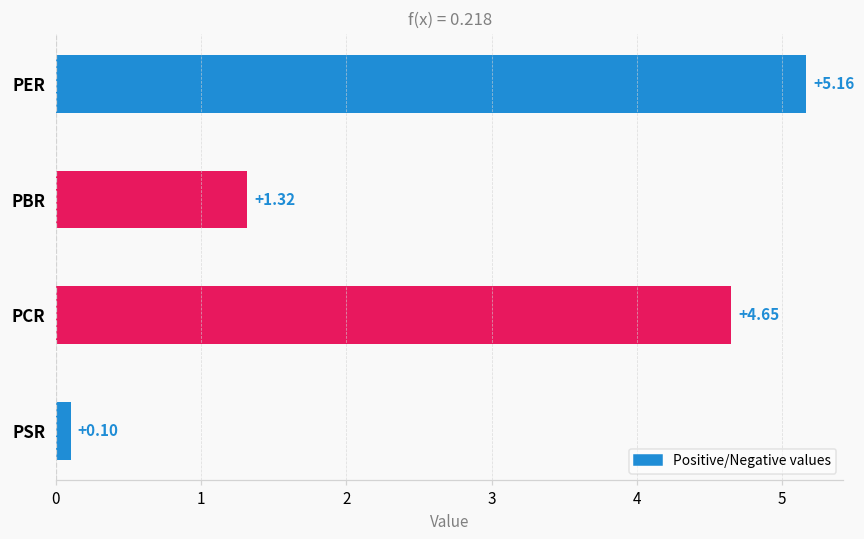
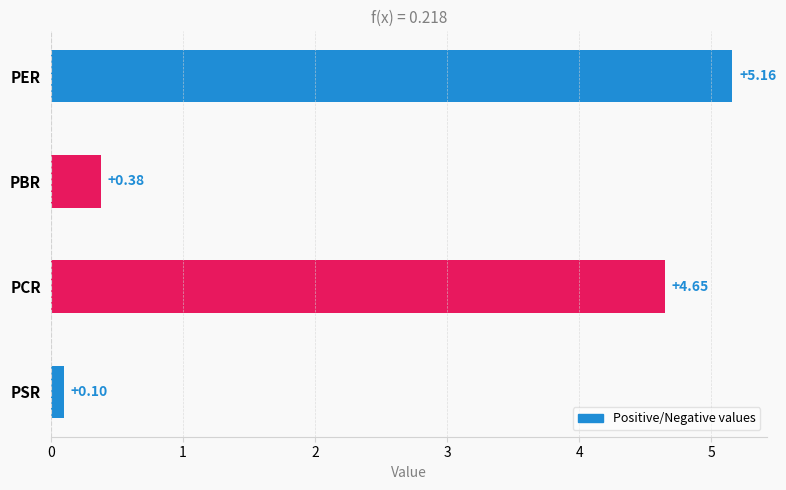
  {
    "PER": "+5.16",
-   "PBR": "+1.32",
+   "PBR": "+0.38",
    "PCR": "+4.65",
    "PSR": "+0.10"
  }
